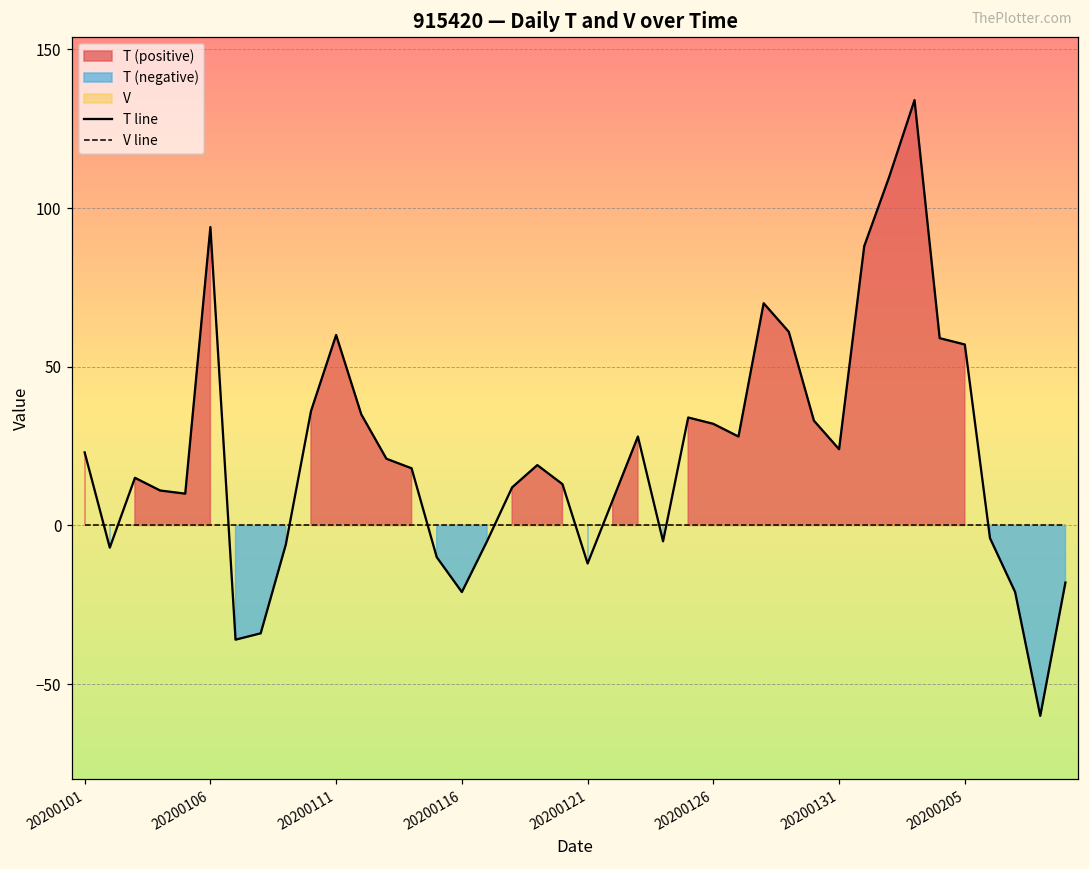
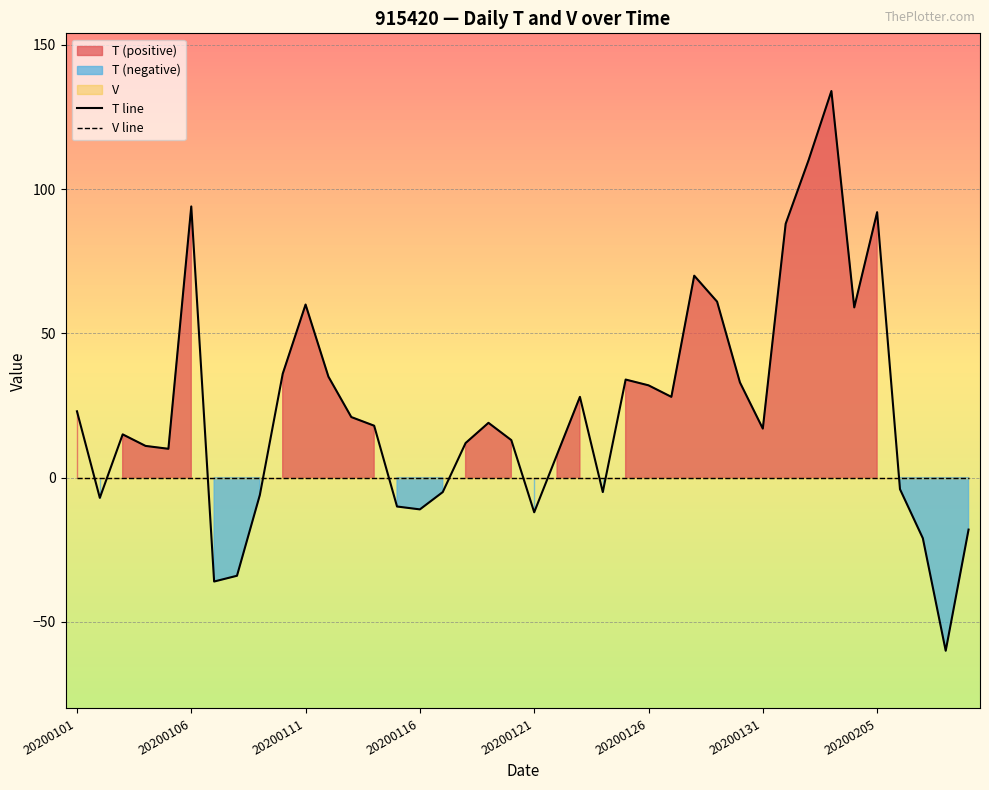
  {
    "T line": {
      "20200101": 23,
      "20200106": 94,
      "20200111": 60,
-     "20200116": -21,
+     "20200116": -11,
      "20200121": -12,
      "20200126": 32,
-     "20200131": 24,
-     "20200205": 57
+     "20200131": 17,
+     "20200205": 92
    },
    "V": {
      "20200101": 0,
      "20200106": 0,
      "20200111": 0,
      "20200116": 0,
      "20200121": 0,
      "20200126": 0,
      "20200131": 0,
      "20200205": 0
    }
  }
